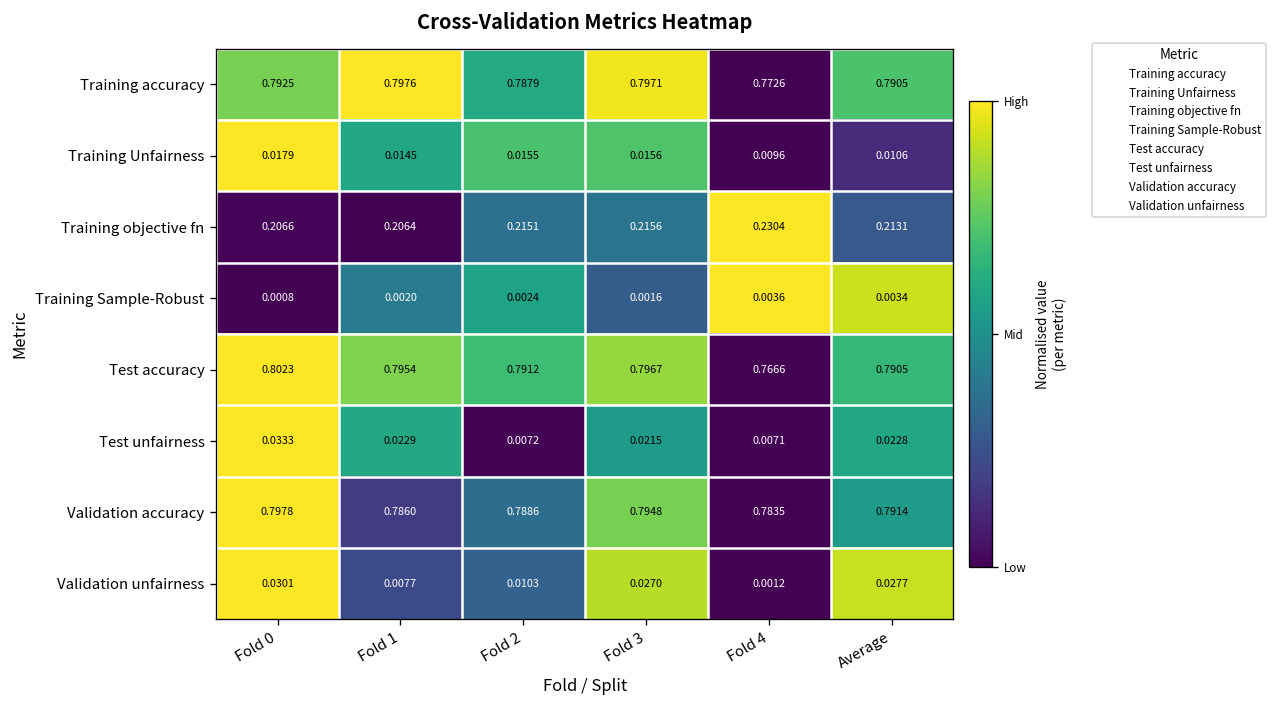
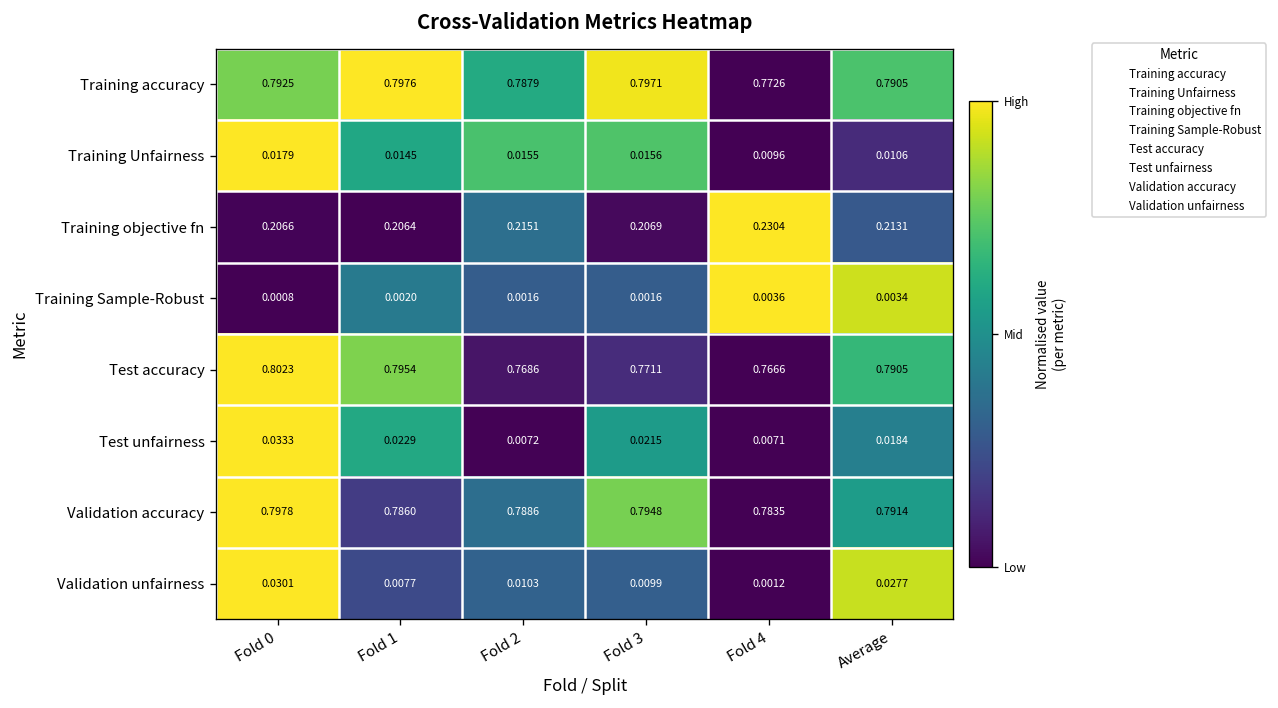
  {
    "Training accuracy": {
      "Fold 0": 0.7925,
      "Fold 1": 0.7976,
      "Fold 2": 0.7879,
      "Fold 3": 0.7971,
      "Fold 4": 0.7726,
      "Average": 0.7905
    },
    "Training Unfairness": {
      "Fold 0": 0.0179,
      "Fold 1": 0.0145,
      "Fold 2": 0.0155,
      "Fold 3": 0.0156,
      "Fold 4": 0.0096,
      "Average": 0.0106
    },
    "Training objective fn": {
      "Fold 0": 0.2066,
      "Fold 1": 0.2064,
      "Fold 2": 0.2151,
-     "Fold 3": 0.2156,
+     "Fold 3": 0.2069,
      "Fold 4": 0.2304,
      "Average": 0.2131
    },
    "Training Sample-Robust": {
      "Fold 0": 0.0008,
      "Fold 1": 0.0020,
-     "Fold 2": 0.0024,
+     "Fold 2": 0.0016,
      "Fold 3": 0.0016,
      "Fold 4": 0.0036,
      "Average": 0.0034
    },
    "Test accuracy": {
      "Fold 0": 0.8023,
      "Fold 1": 0.7954,
-     "Fold 2": 0.7912,
-     "Fold 3": 0.7967,
+     "Fold 2": 0.7686,
+     "Fold 3": 0.7711,
      "Fold 4": 0.7666,
      "Average": 0.7905
    },
    "Test unfairness": {
      "Fold 0": 0.0333,
      "Fold 1": 0.0229,
      "Fold 2": 0.0072,
      "Fold 3": 0.0215,
      "Fold 4": 0.0071,
-     "Average": 0.0228
+     "Average": 0.0184
    },
    "Validation accuracy": {
      "Fold 0": 0.7978,
      "Fold 1": 0.7860,
      "Fold 2": 0.7886,
      "Fold 3": 0.7948,
      "Fold 4": 0.7835,
      "Average": 0.7914
    },
    "Validation unfairness": {
      "Fold 0": 0.0301,
      "Fold 1": 0.0077,
      "Fold 2": 0.0103,
-     "Fold 3": 0.0270,
+     "Fold 3": 0.0099,
      "Fold 4": 0.0012,
      "Average": 0.0277
    }
  }
